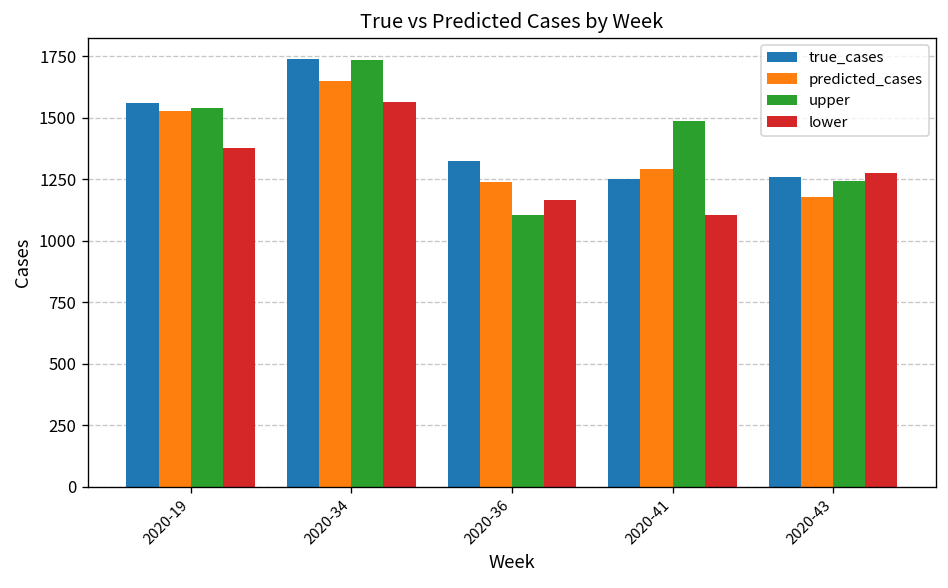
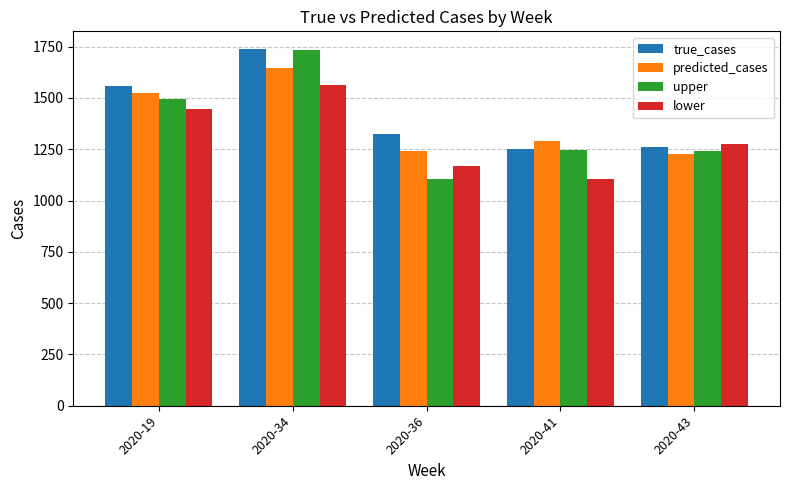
  {
    "true_cases": {
      "2020-19": 1560,
      "2020-34": 1740,
      "2020-36": 1320,
      "2020-41": 1250,
      "2020-43": 1260
    },
    "predicted_cases": {
      "2020-19": 1520,
      "2020-34": 1650,
      "2020-36": 1240,
      "2020-41": 1290,
-     "2020-43": 1180
+     "2020-43": 1230
    },
    "upper": {
-     "2020-19": 1540,
+     "2020-19": 1490,
      "2020-34": 1730,
      "2020-36": 1110,
-     "2020-41": 1490,
+     "2020-41": 1250,
      "2020-43": 1240
    },
    "lower": {
-     "2020-19": 1370,
+     "2020-19": 1450,
      "2020-34": 1560,
      "2020-36": 1170,
      "2020-41": 1110,
      "2020-43": 1270
    }
  }
